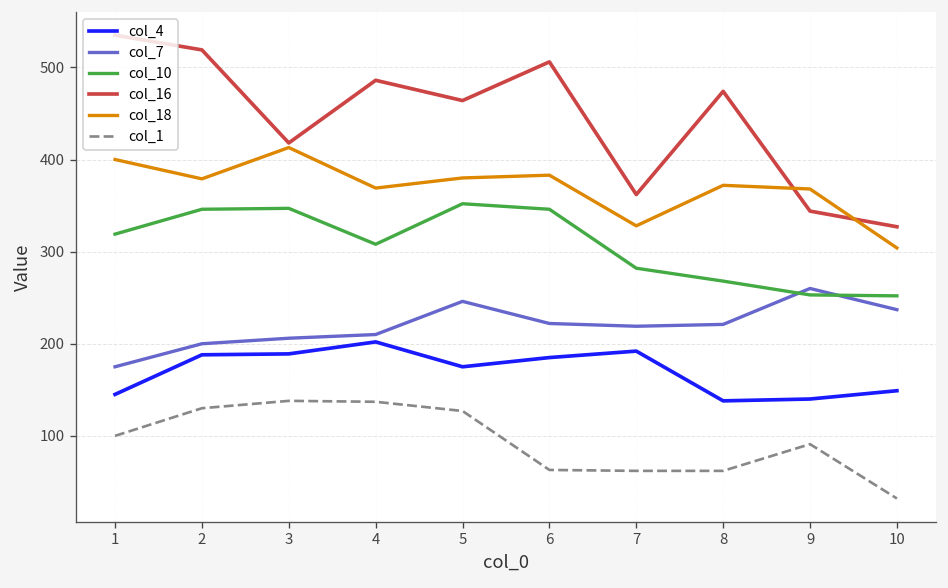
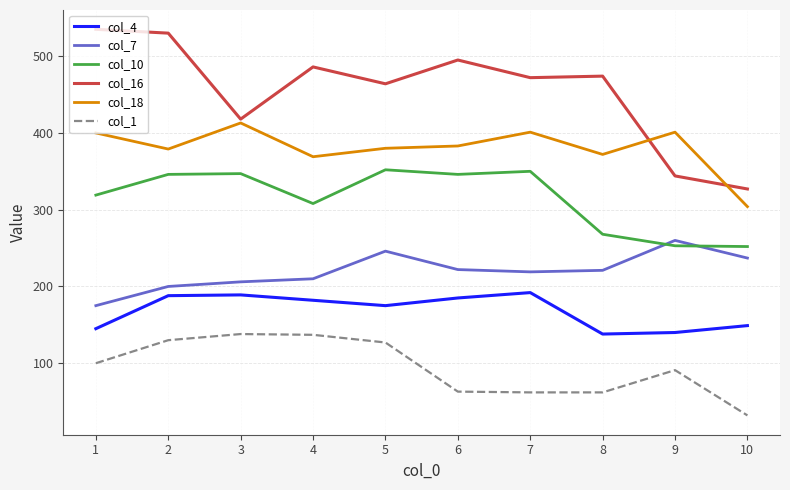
  {
    "col_4": {
      "1": 150,
      "2": 190,
      "3": 190,
-     "4": 200,
+     "4": 180,
      "5": 180,
      "6": 190,
      "7": 190,
      "8": 140,
      "9": 140,
      "10": 150
    },
    "col_7": {
      "1": 180,
      "2": 200,
      "3": 210,
      "4": 210,
      "5": 250,
      "6": 220,
      "7": 220,
      "8": 220,
      "9": 260,
      "10": 240
    },
    "col_10": {
      "1": 320,
      "2": 350,
      "3": 350,
      "4": 310,
      "5": 350,
      "6": 350,
-     "7": 280,
+     "7": 350,
      "8": 270,
      "9": 250,
      "10": 250
    },
    "col_16": {
-     "2": 520,
+     "2": 530,
      "3": 420,
      "4": 490,
      "5": 460,
-     "6": 510,
-     "7": 360,
+     "6": 500,
+     "7": 470,
      "8": 470,
      "9": 340,
      "10": 330
    },
    "col_18": {
      "2": 380,
      "3": 410,
      "4": 370,
      "5": 380,
      "6": 380,
-     "7": 330,
+     "7": 400,
      "8": 370,
-     "9": 370,
+     "9": 400,
      "10": 300
    },
    "col_1": {
      "1": 100,
      "2": 130,
      "3": 140,
      "4": 140,
      "5": 130,
      "6": 60,
      "7": 60,
      "8": 60,
      "9": 90,
      "10": 30
    }
  }
